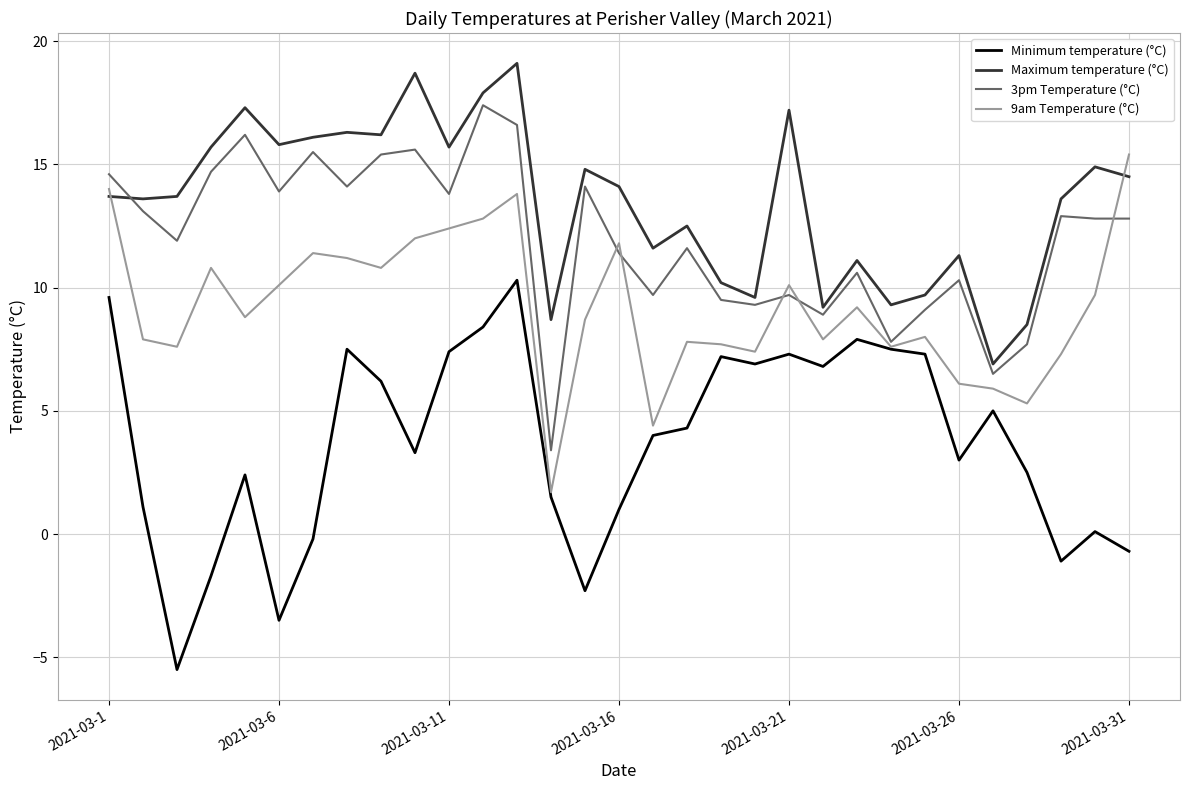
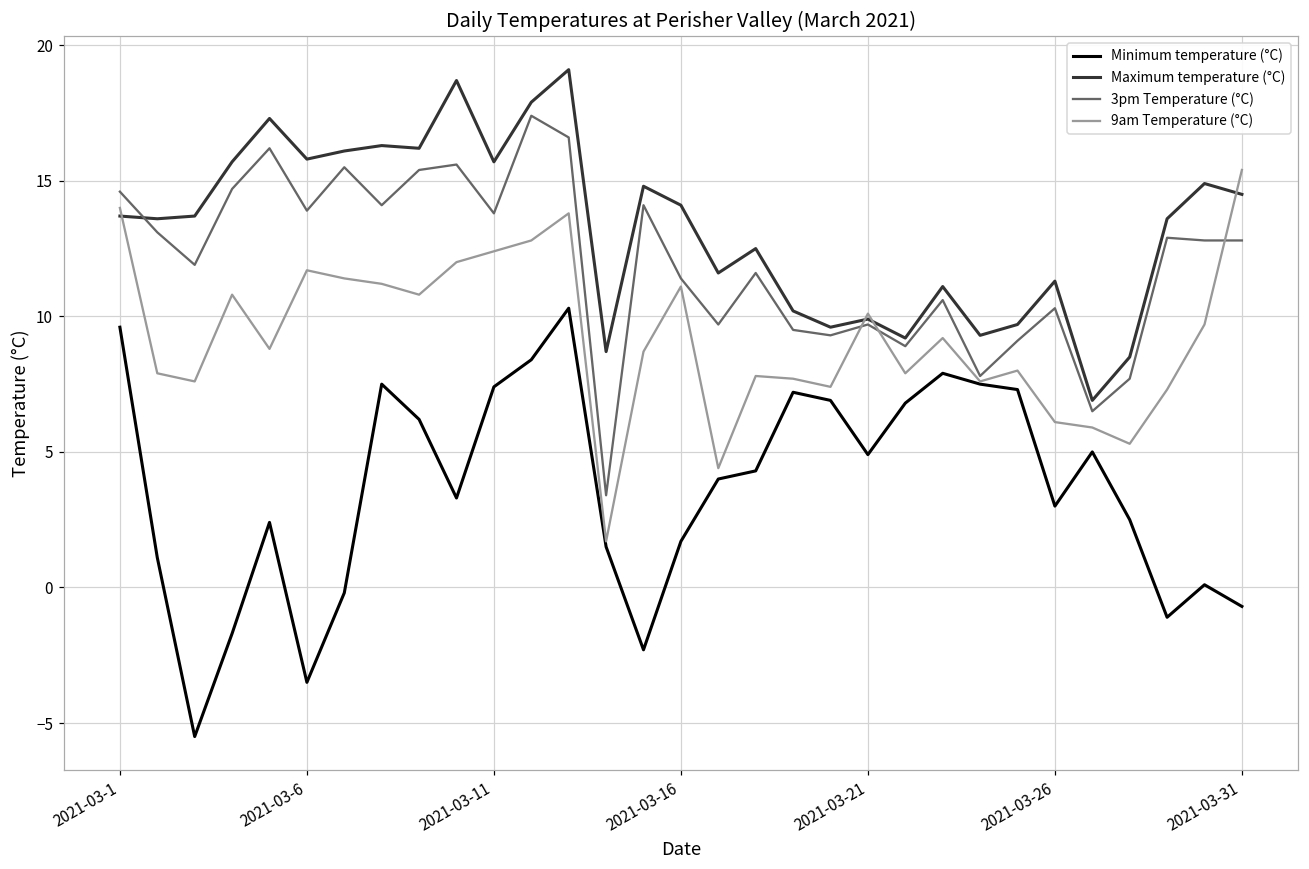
  {
    "Minimum temperature (°C)": {
      "2021-03-1": 9.6,
      "2021-03-6": -3.5,
      "2021-03-11": 7.4,
-     "2021-03-16": 1.0,
-     "2021-03-21": 7.3,
+     "2021-03-16": 1.7,
+     "2021-03-21": 4.9,
      "2021-03-26": 3.0,
      "2021-03-31": -0.7
    },
    "Maximum temperature (°C)": {
      "2021-03-1": 13.7,
      "2021-03-6": 15.8,
      "2021-03-11": 15.7,
      "2021-03-16": 14.1,
-     "2021-03-21": 17.2,
+     "2021-03-21": 9.9,
      "2021-03-26": 11.3,
      "2021-03-31": 14.5
    },
    "3pm Temperature (°C)": {
      "2021-03-1": 14.6,
      "2021-03-6": 13.9,
      "2021-03-11": 13.8,
      "2021-03-16": 11.4,
      "2021-03-21": 9.7,
      "2021-03-26": 10.3,
      "2021-03-31": 12.8
    },
    "9am Temperature (°C)": {
      "2021-03-1": 14.0,
-     "2021-03-6": 10.1,
+     "2021-03-6": 11.7,
      "2021-03-11": 12.4,
-     "2021-03-16": 11.8,
+     "2021-03-16": 11.1,
      "2021-03-21": 10.1,
      "2021-03-26": 6.1,
      "2021-03-31": 15.4
    }
  }
